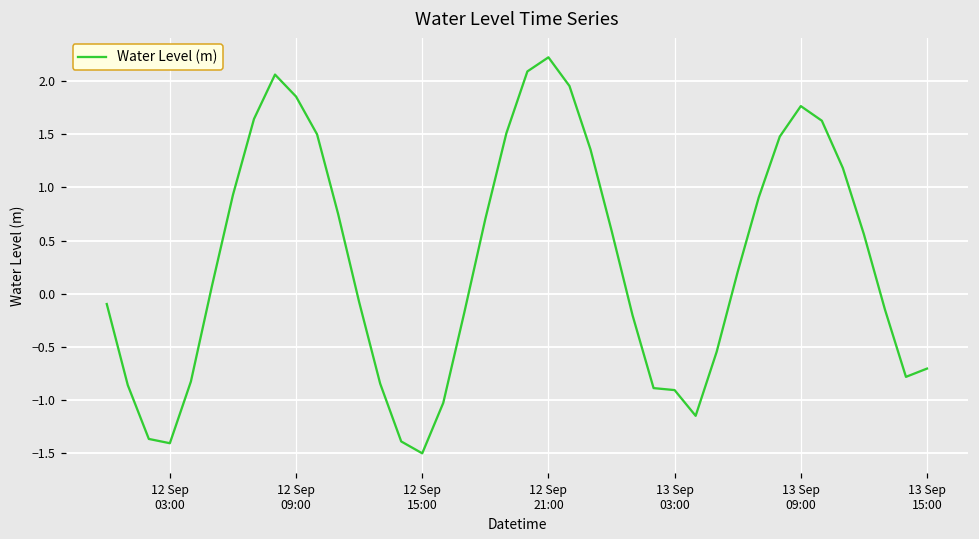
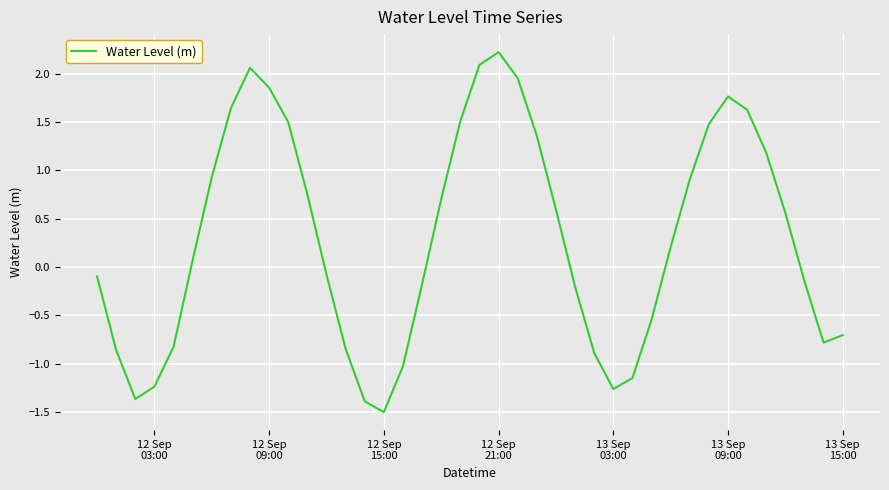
  {
-   "12 Sep 03:00": -1.4,
+   "12 Sep 03:00": -1.2,
    "12 Sep 09:00": 1.9,
    "12 Sep 15:00": -1.5,
    "12 Sep 21:00": 2.2,
-   "13 Sep 03:00": -0.9,
+   "13 Sep 03:00": -1.3,
    "13 Sep 09:00": 1.8,
    "13 Sep 15:00": -0.7
  }
